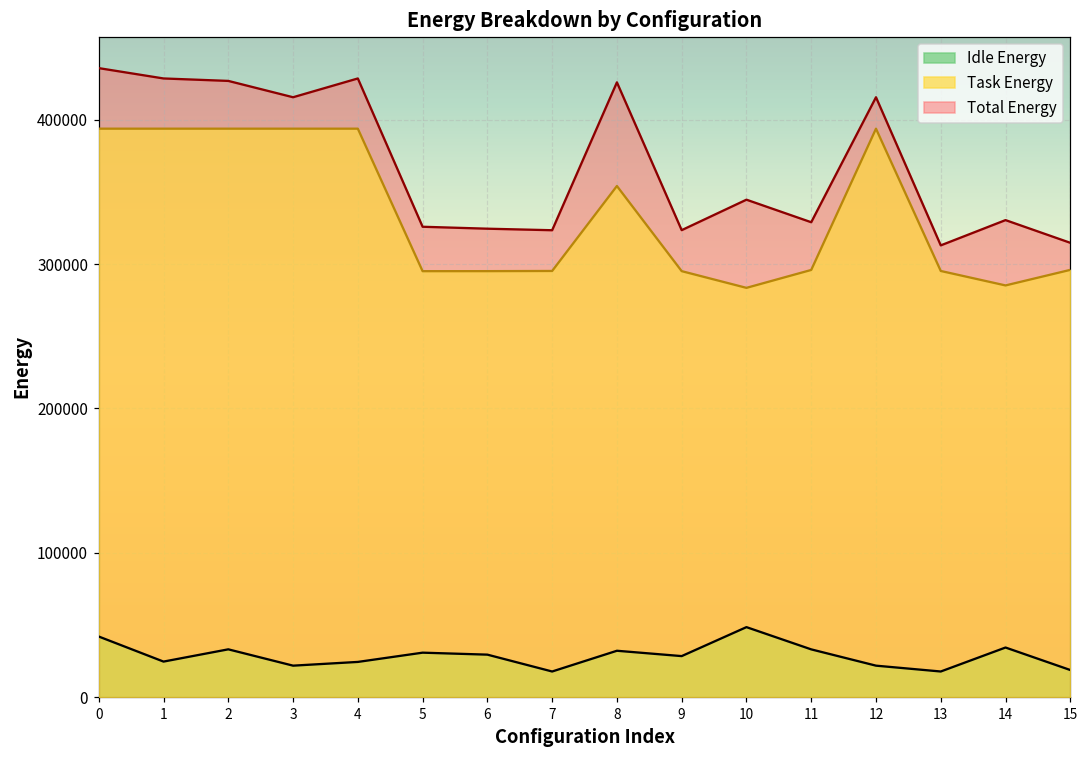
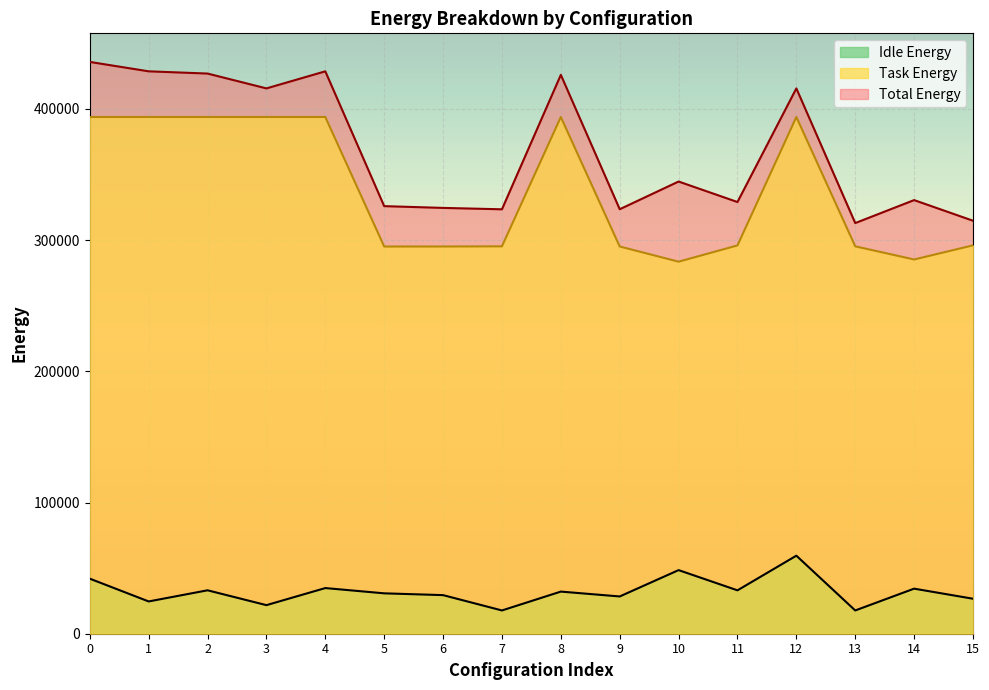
  {
    "Idle Energy": {
      "0": 42000,
      "1": 25000,
      "2": 33000,
      "3": 22000,
-     "4": 24000,
+     "4": 35000,
      "5": 31000,
      "6": 29000,
      "7": 18000,
      "8": 32000,
      "9": 28000,
      "10": 48000,
      "11": 33000,
-     "12": 22000,
+     "12": 59000,
      "13": 18000,
      "14": 34000,
-     "15": 19000
+     "15": 27000
    },
    "Task Energy": {
      "0": 394000,
      "1": 394000,
      "2": 394000,
      "3": 394000,
      "4": 394000,
      "5": 295000,
      "6": 295000,
      "7": 295000,
-     "8": 354000,
+     "8": 394000,
      "9": 295000,
      "10": 284000,
      "11": 296000,
      "12": 394000,
      "13": 295000,
      "14": 285000,
      "15": 296000
    },
    "Total Energy": {
      "0": 436000,
      "1": 429000,
      "2": 427000,
      "3": 416000,
      "4": 429000,
      "5": 326000,
      "6": 325000,
      "7": 323000,
      "8": 426000,
      "9": 324000,
      "10": 345000,
      "11": 329000,
      "12": 416000,
      "13": 313000,
      "14": 330000,
      "15": 315000
    }
  }
